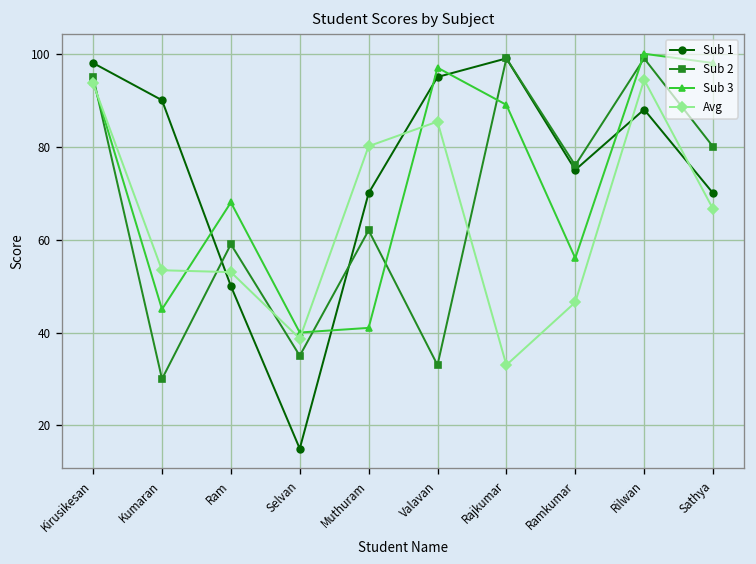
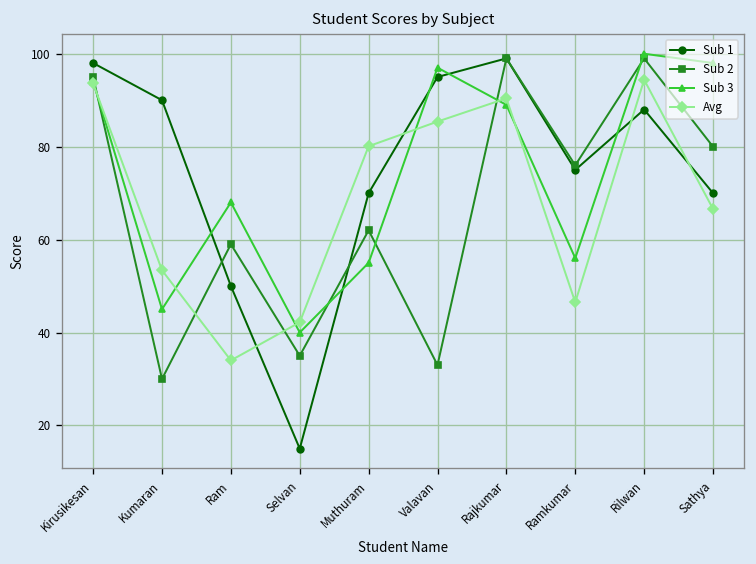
  {
    "Sub 1": {
      "Kirusikesan": 98,
      "Kumaran": 90,
      "Ram": 50,
      "Selvan": 15,
      "Muthuram": 70,
      "Valavan": 95,
      "Ramkumar": 75,
      "Rilwan": 88,
      "Sathya": 70
    },
    "Sub 2": {
      "Kirusikesan": 95,
      "Kumaran": 30,
      "Ram": 59,
      "Selvan": 35,
      "Muthuram": 62,
      "Valavan": 33,
      "Ramkumar": 76,
      "Rilwan": 99,
      "Sathya": 80
    },
    "Sub 3": {
      "Kumaran": 45,
      "Ram": 68,
      "Selvan": 40,
-     "Muthuram": 41,
+     "Muthuram": 55,
      "Valavan": 97,
      "Rajkumar": 89,
      "Ramkumar": 56,
      "Rilwan": 100
    },
    "Avg": {
      "Kumaran": 53,
-     "Ram": 53,
-     "Selvan": 39,
+     "Ram": 34,
+     "Selvan": 42,
      "Muthuram": 80,
      "Valavan": 85,
-     "Rajkumar": 33,
+     "Rajkumar": 90,
      "Ramkumar": 47,
      "Rilwan": 94,
      "Sathya": 67
    }
  }
